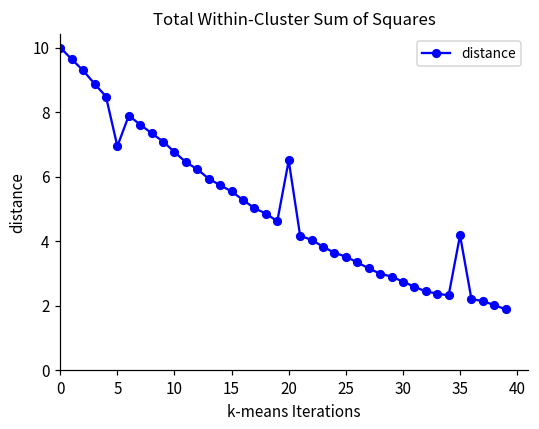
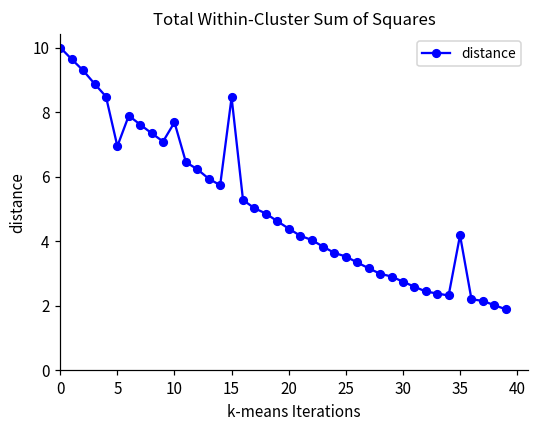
  {
    "0": 10.0,
    "5": 6.9,
-   "10": 6.8,
-   "15": 5.5,
-   "20": 6.5,
+   "10": 7.7,
+   "15": 8.5,
+   "20": 4.4,
    "25": 3.5,
    "30": 2.7,
    "35": 4.2
  }
